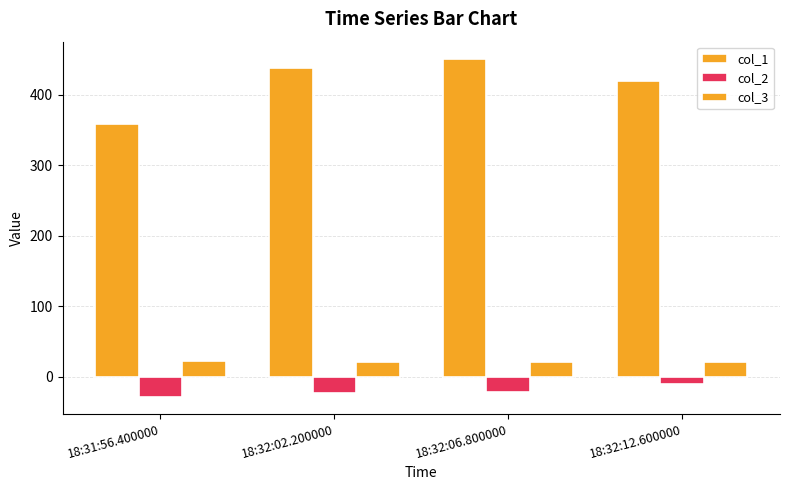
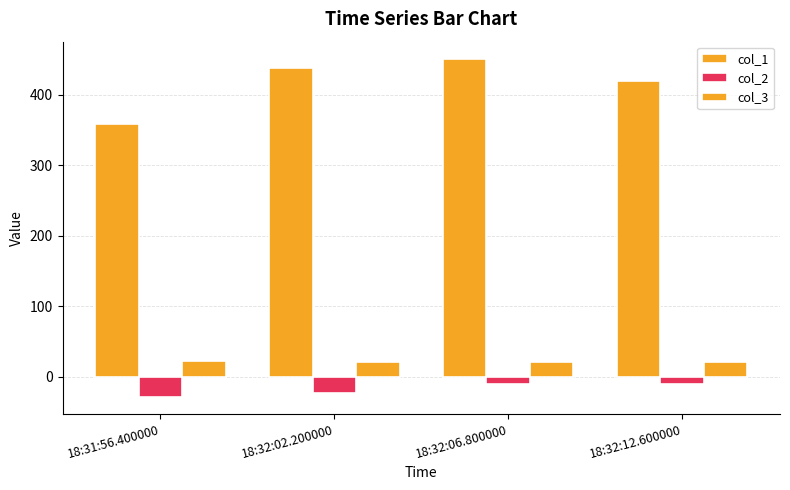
  {
    "col_2": {
      "18:31:56.400000": -30,
      "18:32:02.200000": -20,
-     "18:32:06.800000": -20,
+     "18:32:06.800000": -10,
      "18:32:12.600000": -10
    }
  }
